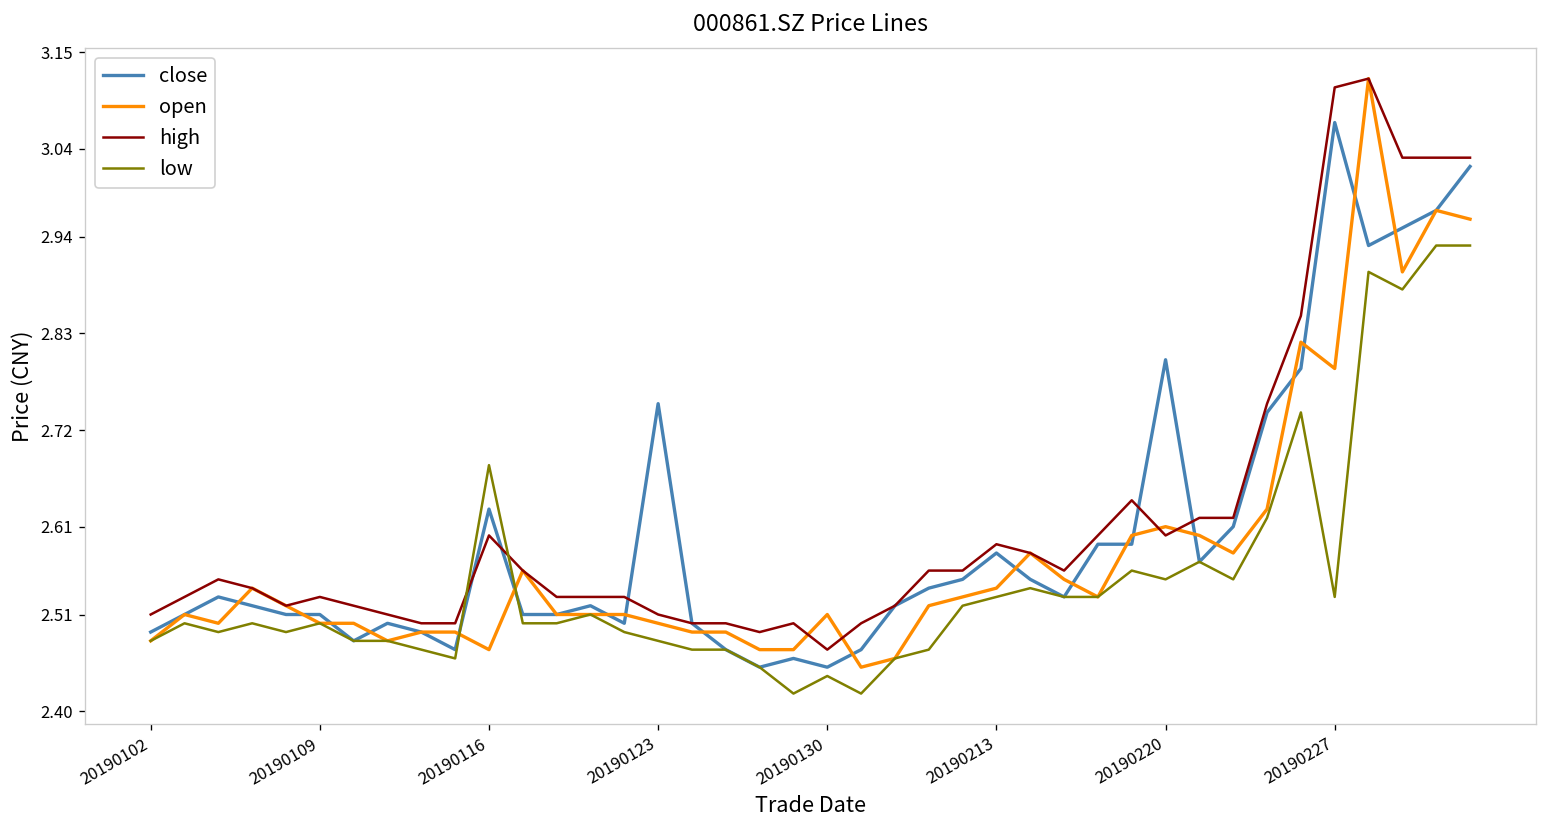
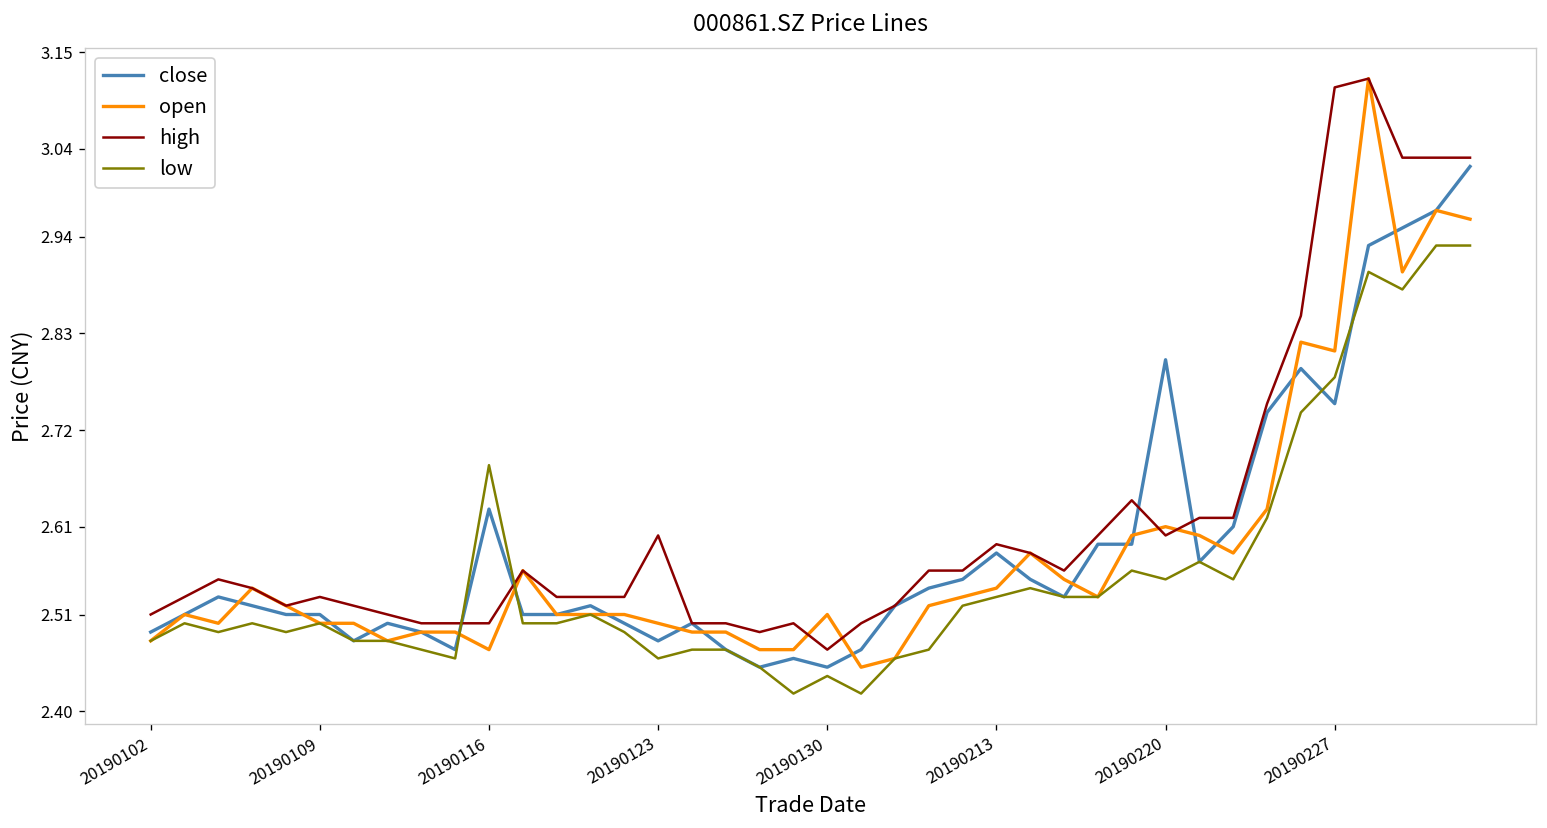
  {
    "close": {
      "20190102": 2.49,
      "20190109": 2.51,
      "20190116": 2.63,
-     "20190123": 2.75,
+     "20190123": 2.48,
      "20190130": 2.45,
      "20190213": 2.58,
      "20190220": 2.80,
-     "20190227": 3.07
+     "20190227": 2.75
    },
    "open": {
      "20190116": 2.47,
      "20190123": 2.50,
      "20190130": 2.51,
      "20190213": 2.54,
      "20190220": 2.61,
-     "20190227": 2.79
+     "20190227": 2.81
    },
    "high": {
      "20190102": 2.51,
      "20190109": 2.53,
-     "20190116": 2.6,
-     "20190123": 2.51,
+     "20190116": 2.5,
+     "20190123": 2.60,
      "20190130": 2.47,
      "20190213": 2.59,
      "20190220": 2.60,
      "20190227": 3.11
    },
    "low": {
      "20190116": 2.68,
-     "20190123": 2.48,
+     "20190123": 2.46,
      "20190130": 2.44,
      "20190213": 2.53,
      "20190220": 2.55,
-     "20190227": 2.53
+     "20190227": 2.78
    }
  }
